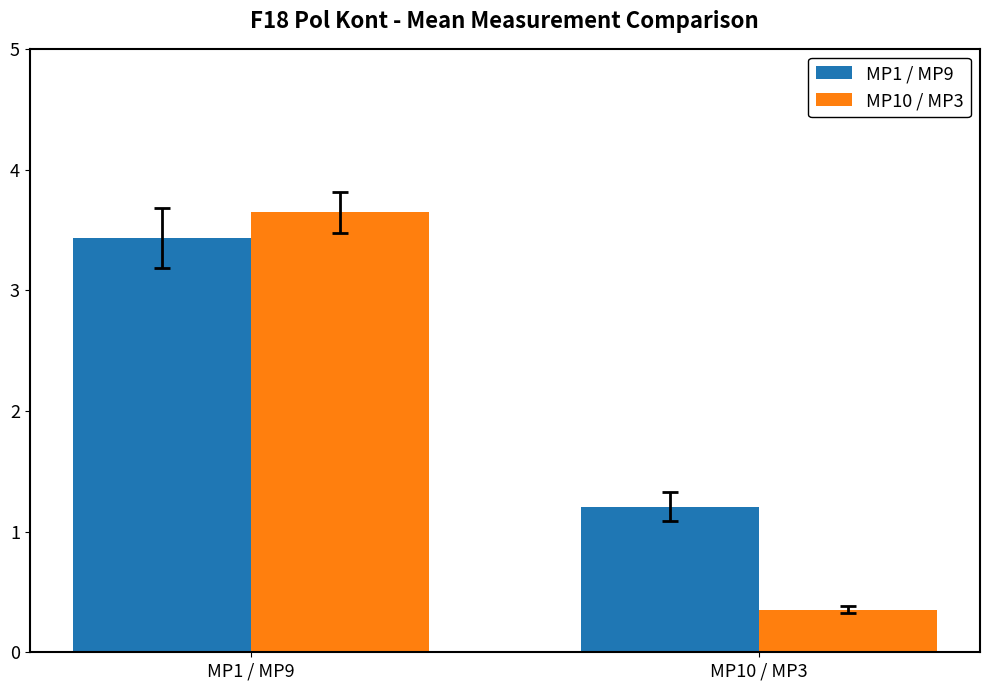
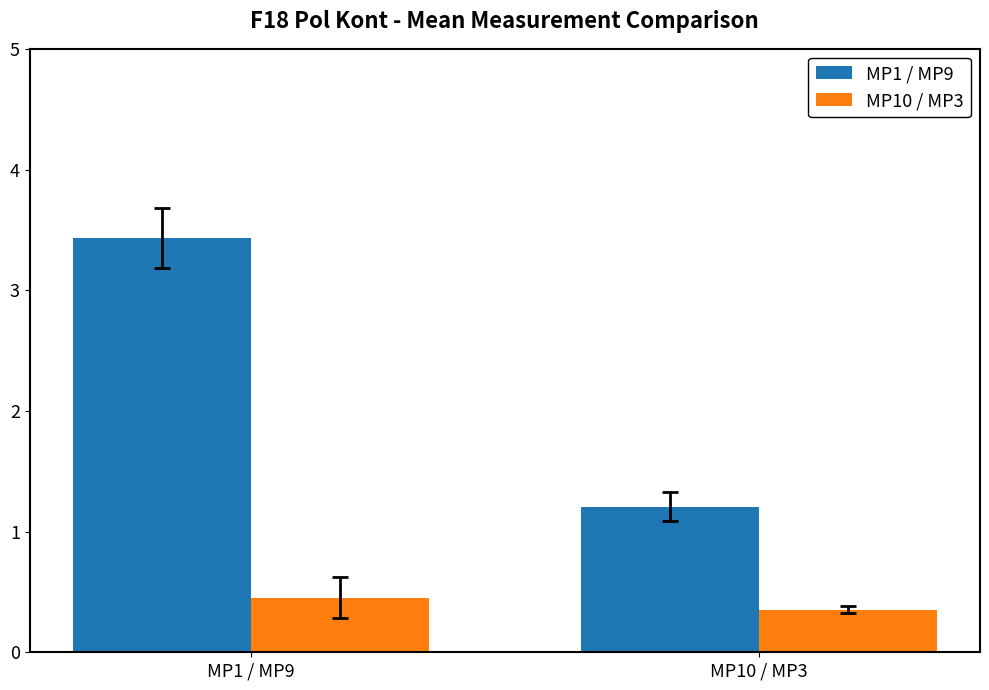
  {
    "MP10 / MP3": {
-     "MP1 / MP9": 3.65,
+     "MP1 / MP9": 0.45,
      "MP10 / MP3": 0.35
    }
  }
